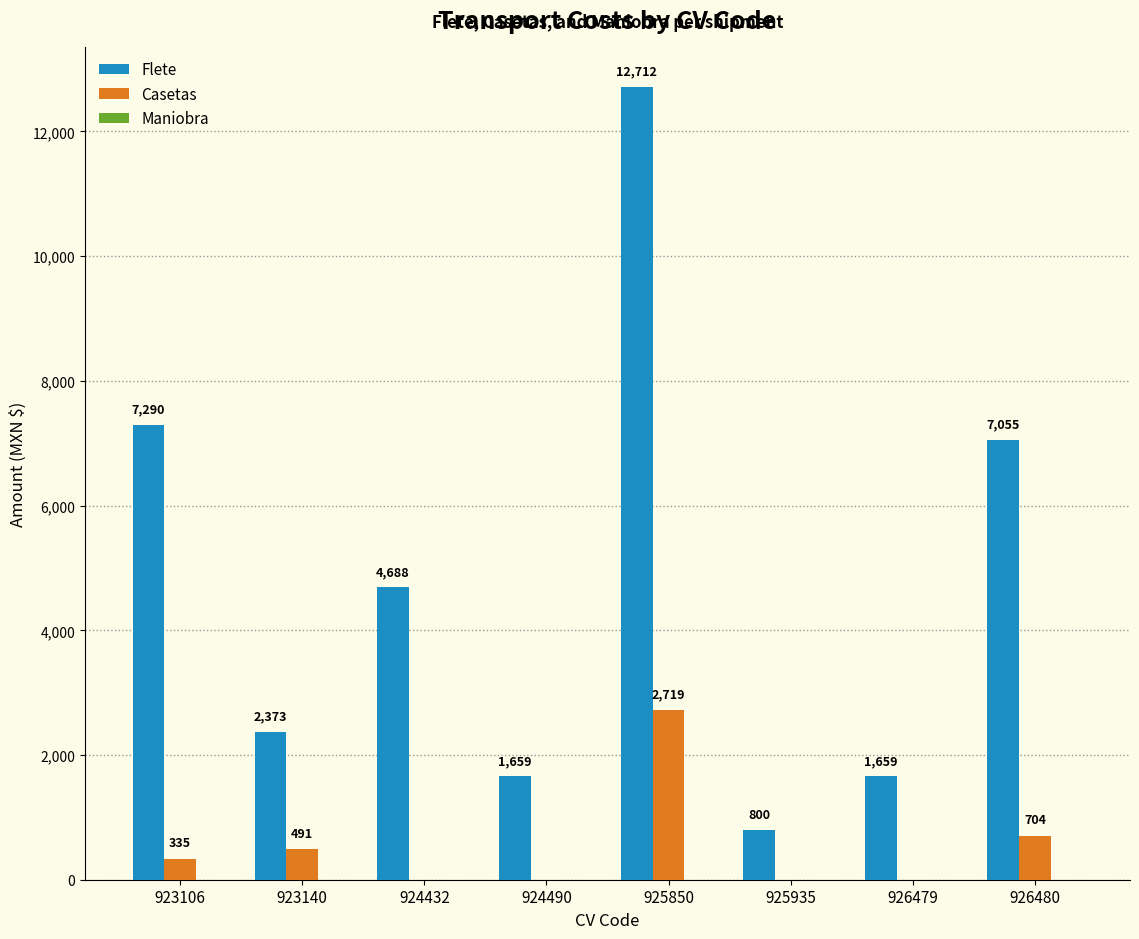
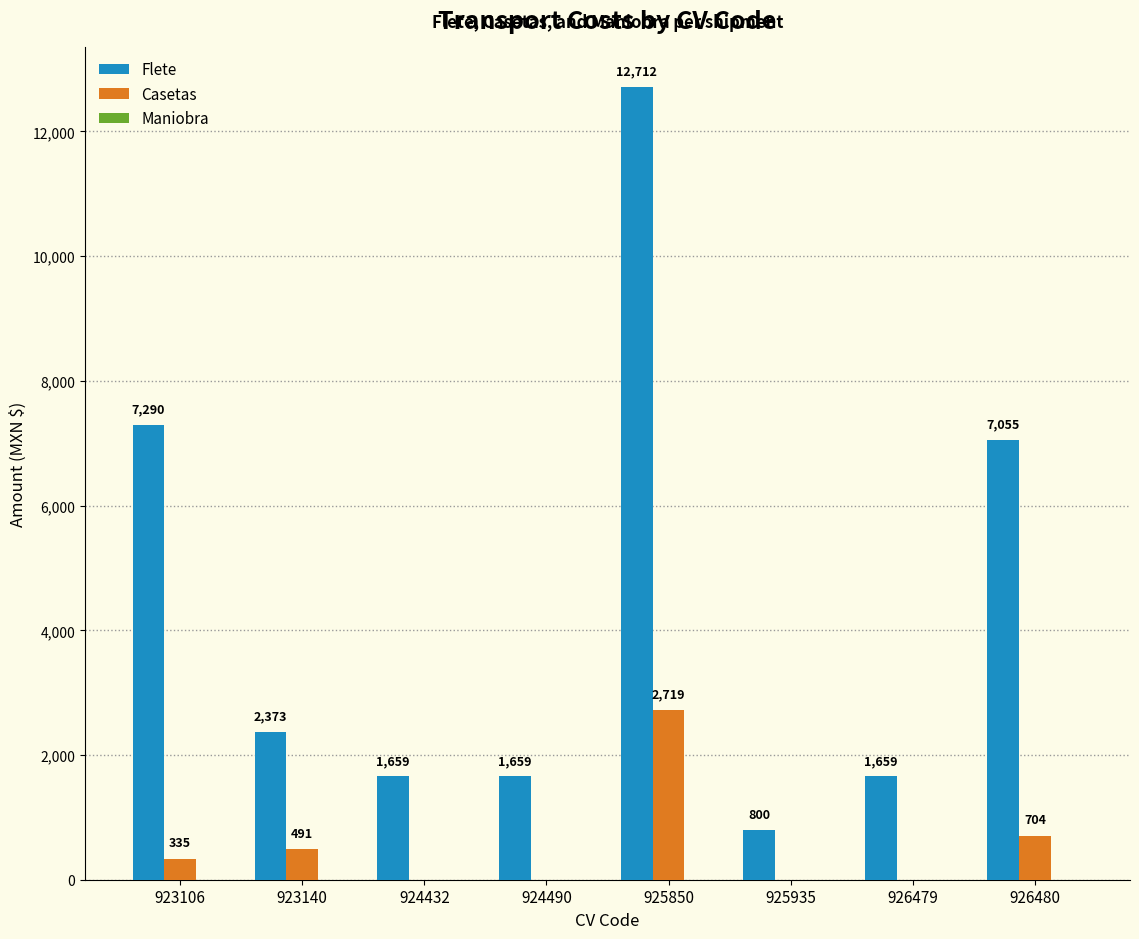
  {
    "Flete": {
      "923106": "7,290",
      "923140": "2,373",
-     "924432": "4,688",
+     "924432": "1,659",
      "924490": "1,659",
      "925850": "12,712",
      "925935": "800",
      "926479": "1,659",
      "926480": "7,055"
    },
    "Casetas": {
      "923106": "335",
      "923140": "491",
      "925850": "2,719",
      "926480": "704"
    },
    "Maniobra": {
      "923106": "0",
      "923140": "0",
      "924432": "0",
      "924490": "0",
      "925850": "0",
      "925935": "0",
      "926479": "0",
      "926480": "0"
    }
  }
